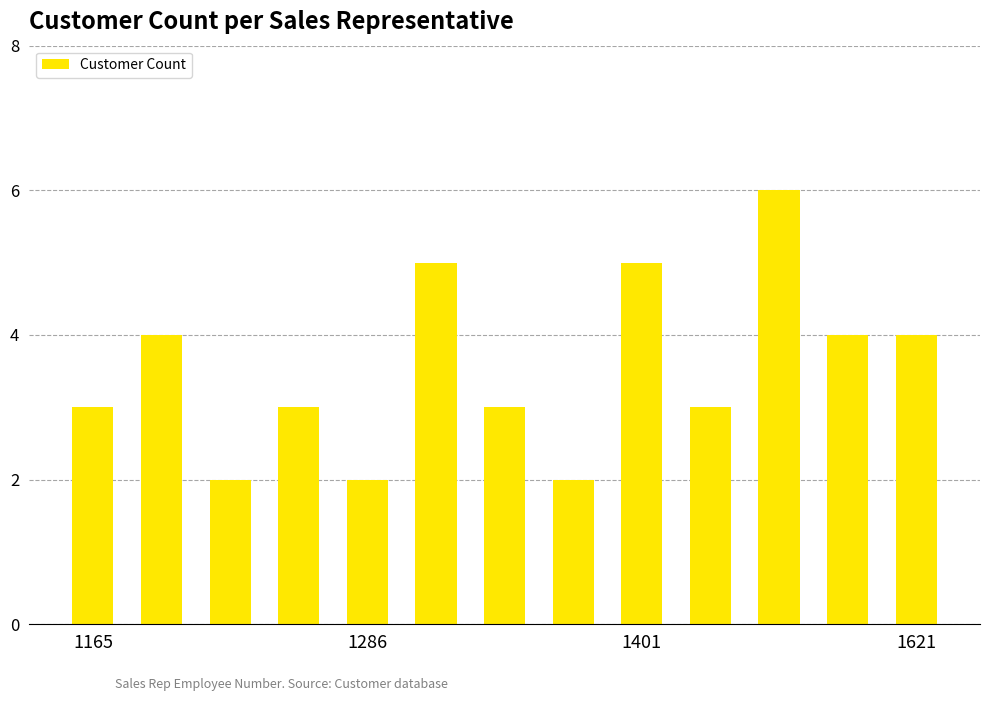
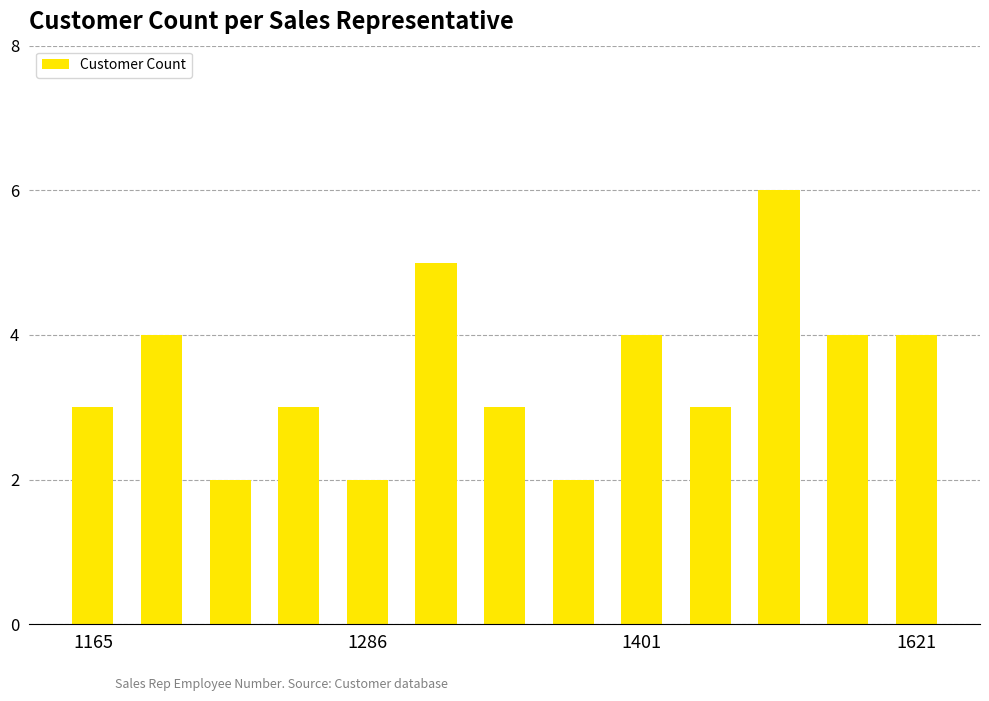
  {
    "1165": 3,
    "1286": 2,
-   "1401": 5,
+   "1401": 4,
    "1621": 4
  }
